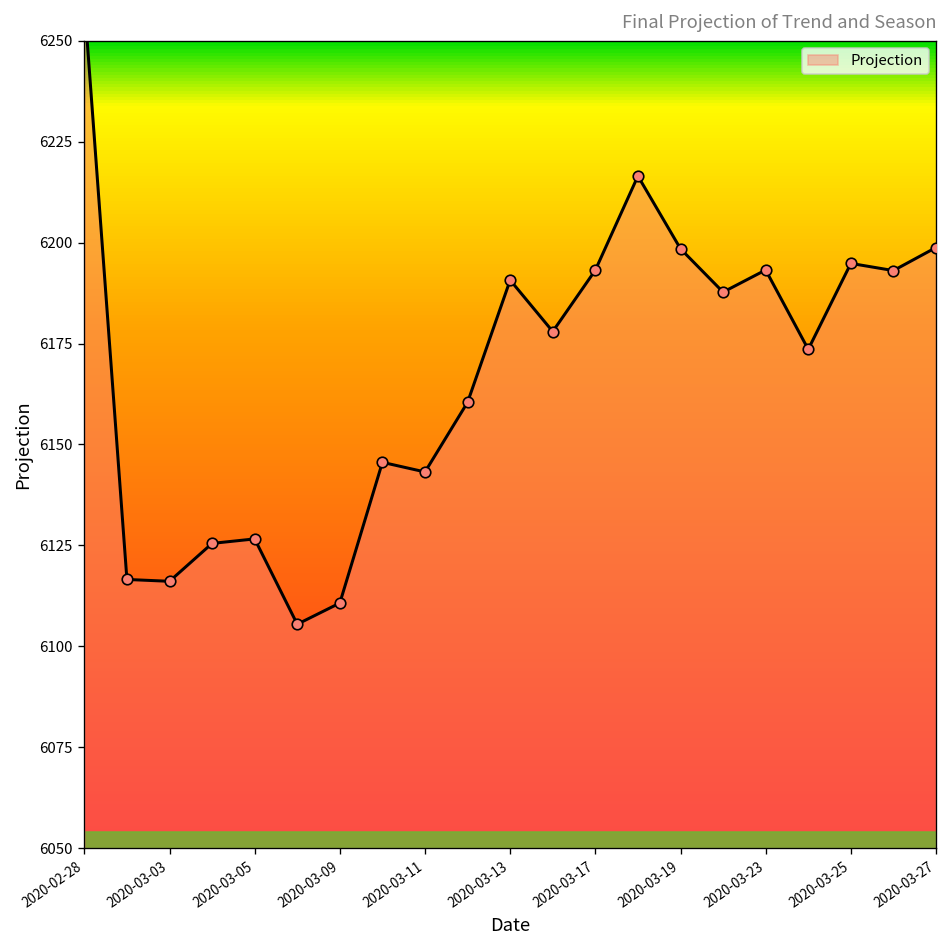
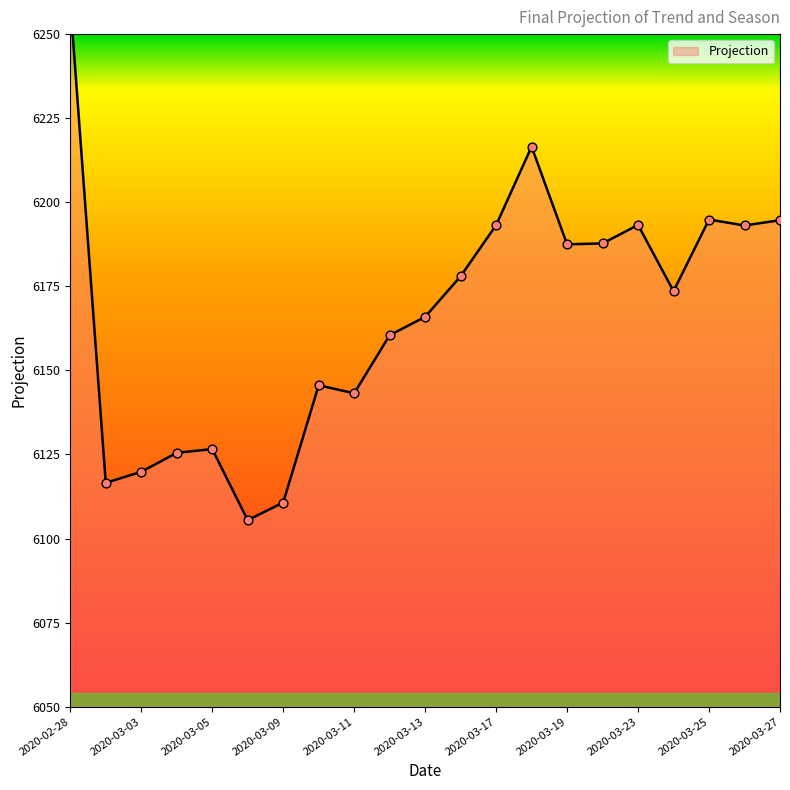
  {
-   "2020-03-03": 6116,
+   "2020-03-03": 6120,
    "2020-03-05": 6127,
    "2020-03-09": 6111,
    "2020-03-11": 6143,
-   "2020-03-13": 6191,
+   "2020-03-13": 6166,
    "2020-03-17": 6193,
-   "2020-03-19": 6198,
+   "2020-03-19": 6187,
    "2020-03-23": 6193,
    "2020-03-25": 6195,
-   "2020-03-27": 6199
+   "2020-03-27": 6195
  }
